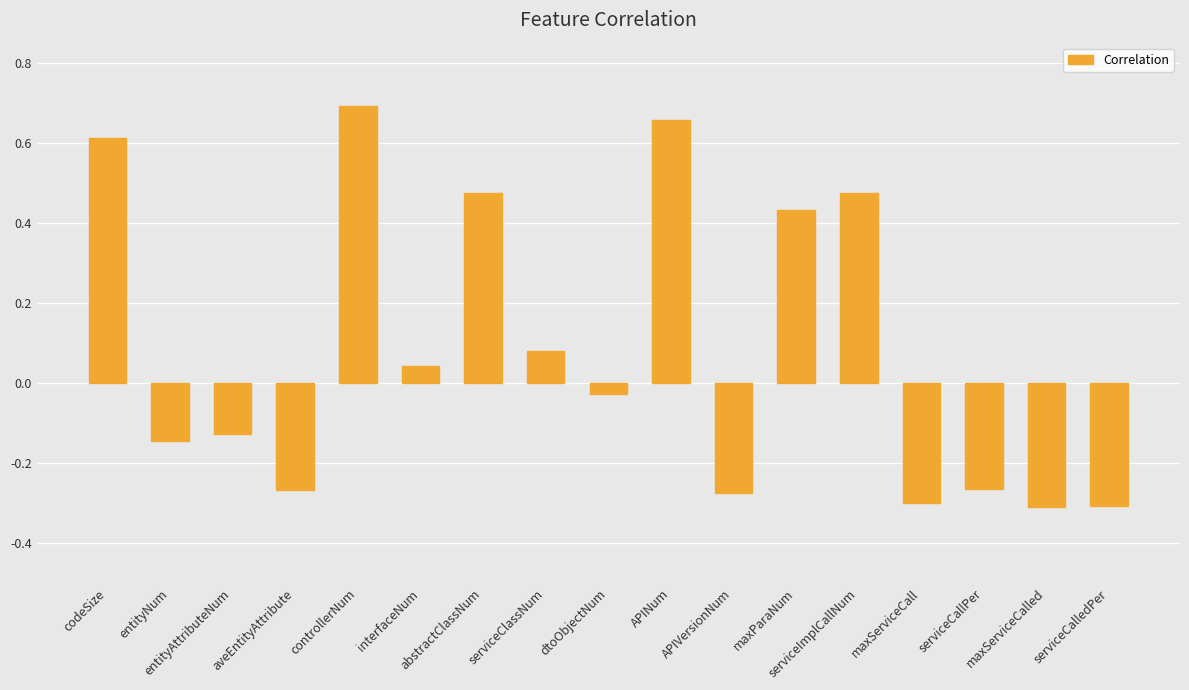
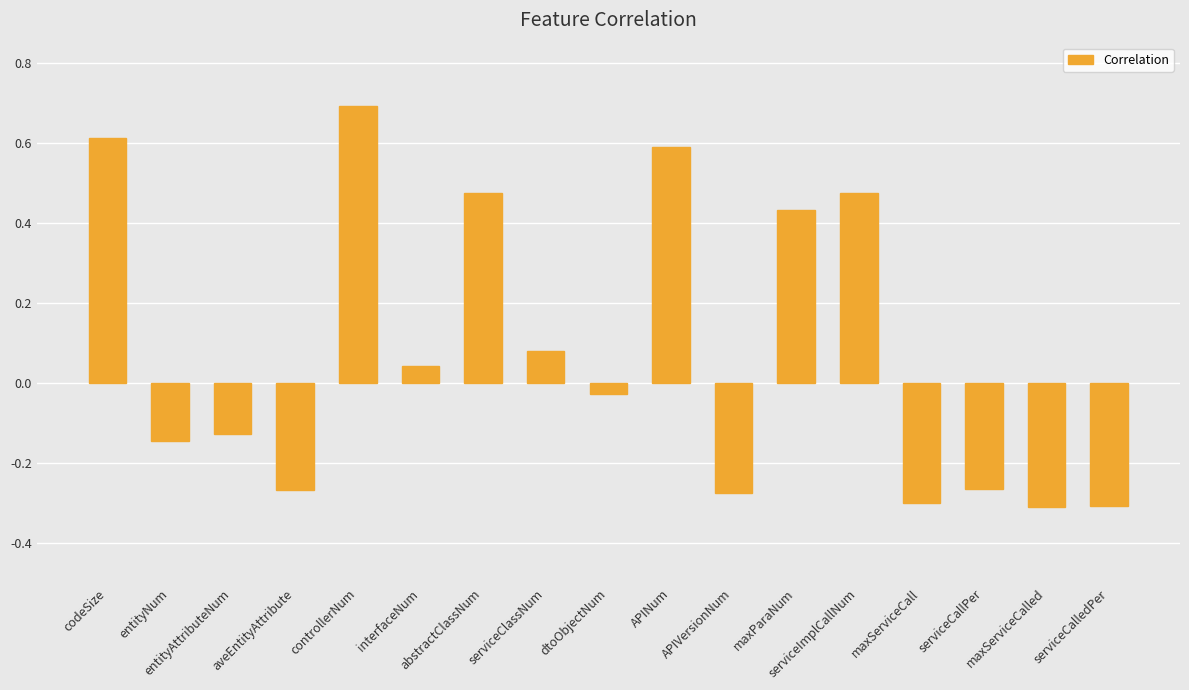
  {
    "codeSize": 0.61,
    "entityNum": -0.15,
    "entityAttributeNum": -0.13,
    "aveEntityAttribute": -0.27,
    "controllerNum": 0.69,
    "interfaceNum": 0.04,
    "abstractClassNum": 0.47,
    "serviceClassNum": 0.08,
    "dtoObjectNum": -0.03,
-   "APINum": 0.66,
+   "APINum": 0.59,
    "APIVersionNum": -0.28,
    "maxParaNum": 0.43,
    "serviceImplCallNum": 0.47,
    "maxServiceCall": -0.30,
    "serviceCallPer": -0.26,
    "maxServiceCalled": -0.31,
    "serviceCalledPer": -0.31
  }
